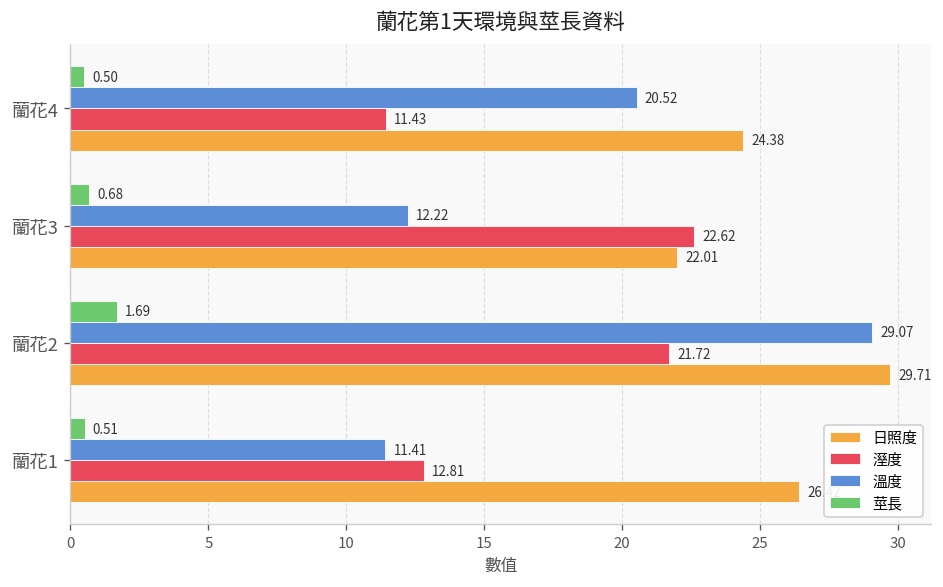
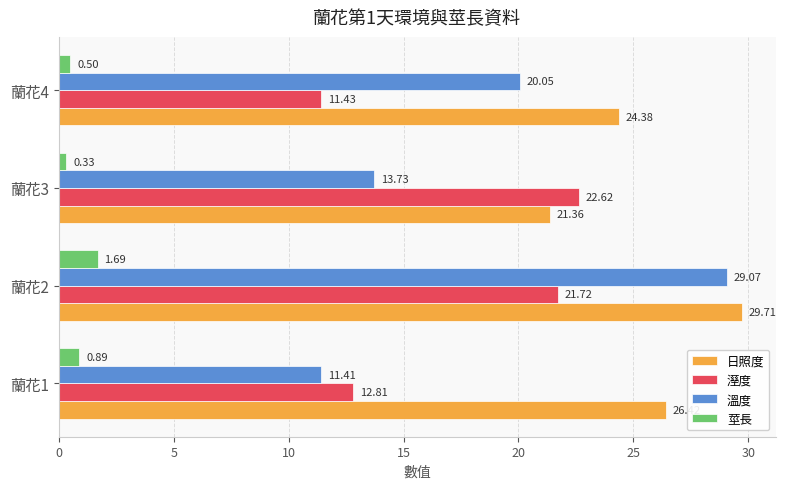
  {
    "日照度": {
      "蘭花4": 24.38,
-     "蘭花3": 22.01,
+     "蘭花3": 21.36,
      "蘭花2": 29.71
    },
    "溼度": {
      "蘭花4": 11.43,
      "蘭花3": 22.62,
      "蘭花2": 21.72,
      "蘭花1": 12.81
    },
    "溫度": {
-     "蘭花4": 20.52,
-     "蘭花3": 12.22,
+     "蘭花4": 20.05,
+     "蘭花3": 13.73,
      "蘭花2": 29.07,
      "蘭花1": 11.41
    },
    "莖長": {
      "蘭花4": 0.50,
-     "蘭花3": 0.68,
+     "蘭花3": 0.33,
      "蘭花2": 1.69,
-     "蘭花1": 0.51
+     "蘭花1": 0.89
    }
  }
